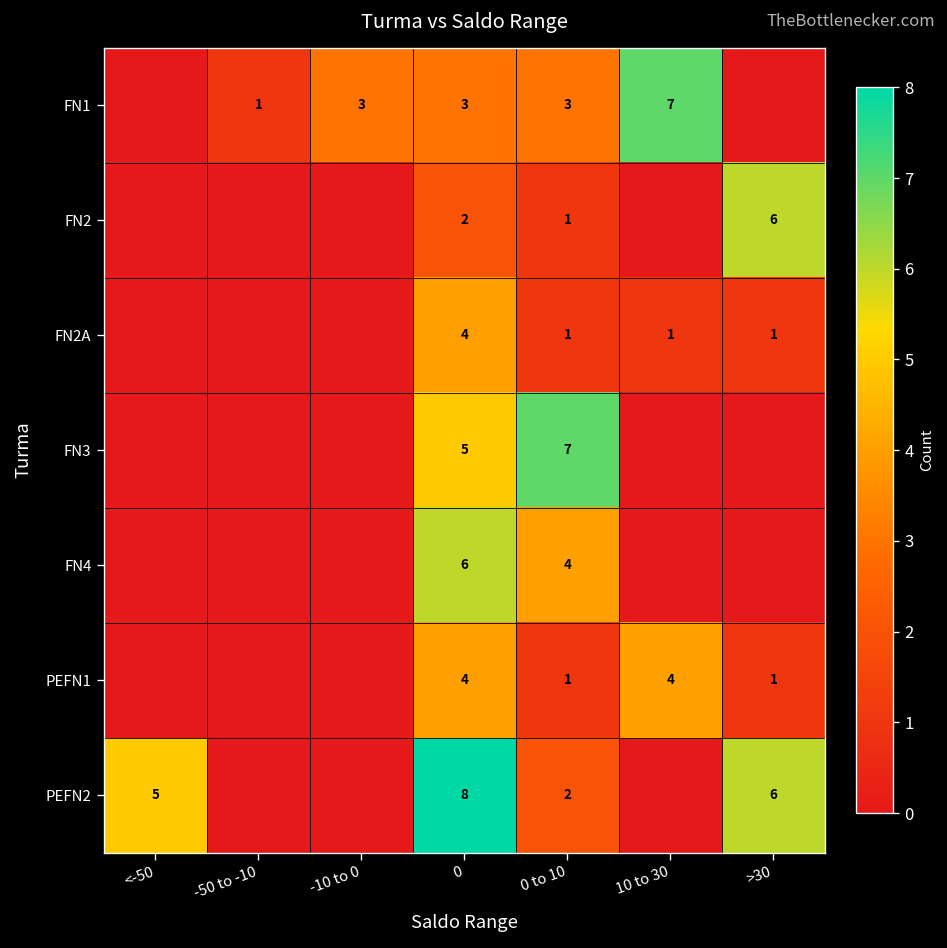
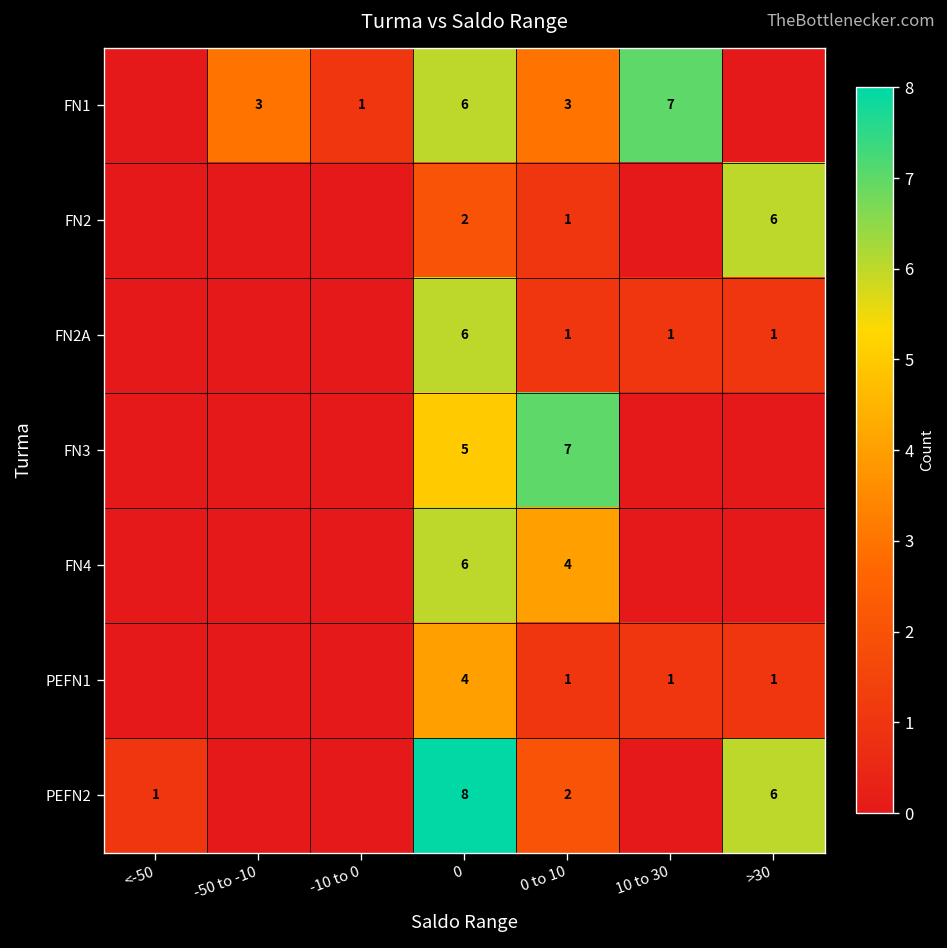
  {
    "FN1": {
-     "-50 to -10": 1,
-     "-10 to 0": 3,
-     "0": 3,
+     "-50 to -10": 3,
+     "-10 to 0": 1,
+     "0": 6,
      "0 to 10": 3,
      "10 to 30": 7
    },
    "FN2": {
      "0": 2,
      "0 to 10": 1,
      ">30": 6
    },
    "FN2A": {
-     "0": 4,
+     "0": 6,
      "0 to 10": 1,
      "10 to 30": 1,
      ">30": 1
    },
    "FN3": {
      "0": 5,
      "0 to 10": 7
    },
    "FN4": {
      "0": 6,
      "0 to 10": 4
    },
    "PEFN1": {
      "0": 4,
      "0 to 10": 1,
-     "10 to 30": 4,
+     "10 to 30": 1,
      ">30": 1
    },
    "PEFN2": {
-     "<-50": 5,
+     "<-50": 1,
      "0": 8,
      "0 to 10": 2,
      ">30": 6
    }
  }
